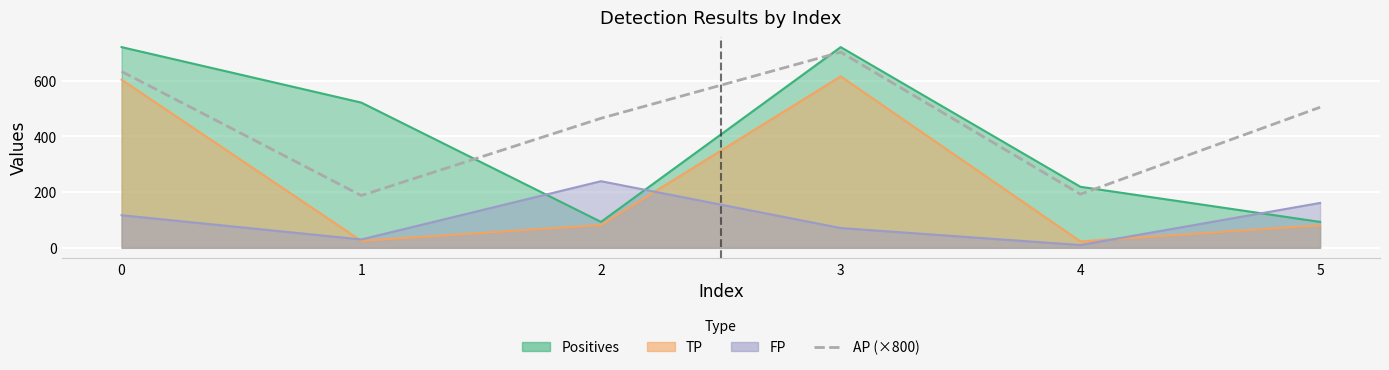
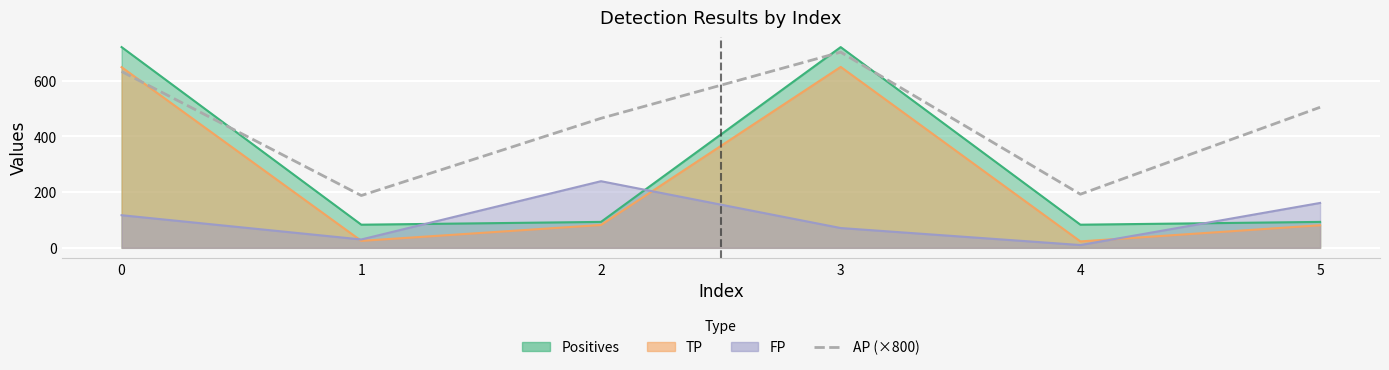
  {
    "Positives": {
      "0": 720,
-     "1": 520,
+     "1": 80,
      "2": 90,
      "3": 720,
-     "4": 220,
+     "4": 80,
      "5": 90
    },
    "TP": {
-     "0": 600,
+     "0": 650,
      "2": 80,
-     "3": 620,
+     "3": 650,
      "4": 20,
      "5": 80
    }
  }
